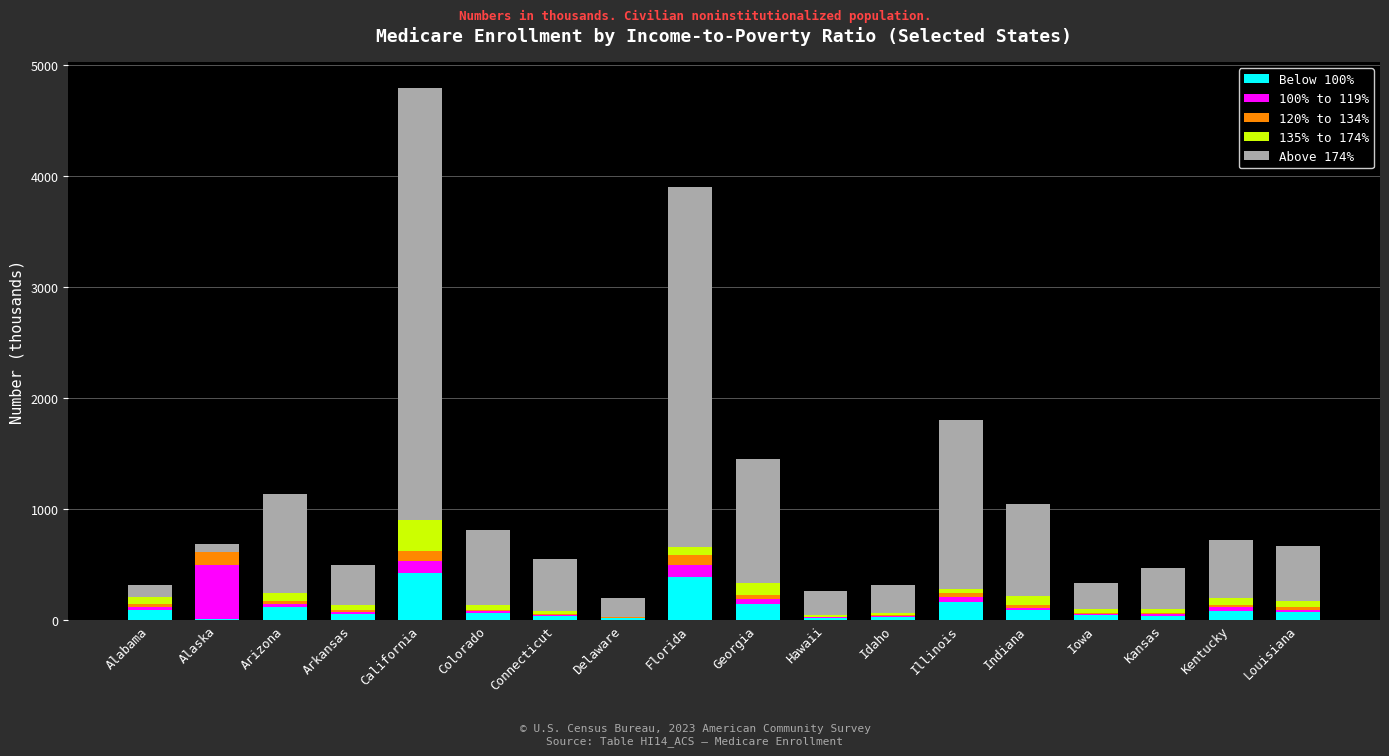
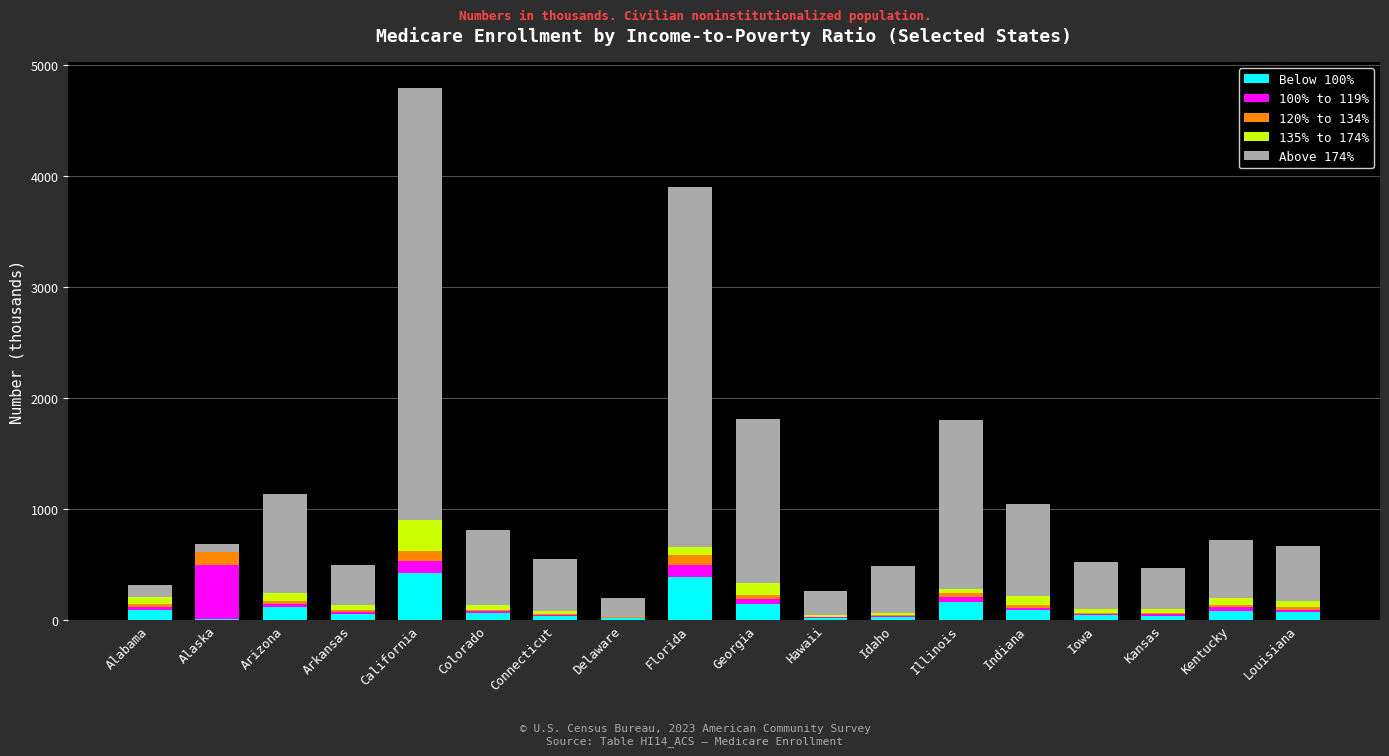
  {
    "100% to 119%": {
      "Alabama": 30,
      "Alaska": 490,
      "Arizona": 30,
      "California": 110,
      "Florida": 110,
      "Georgia": 50,
      "Illinois": 50,
      "Indiana": 30,
      "Kentucky": 30,
      "Louisiana": 20
    },
    "120% to 134%": {
      "Alabama": 20,
      "Alaska": 120,
      "Arizona": 30,
      "California": 90,
      "Florida": 90,
      "Georgia": 40,
      "Illinois": 30,
      "Indiana": 30,
      "Kentucky": 20
    },
    "135% to 174%": {
      "Alabama": 70,
      "Arizona": 80,
      "Arkansas": 40,
      "California": 280,
      "Colorado": 40,
      "Connecticut": 30,
      "Florida": 70,
      "Georgia": 110,
      "Illinois": 40,
      "Indiana": 80,
      "Iowa": 40,
      "Kansas": 40,
      "Kentucky": 60,
      "Louisiana": 60
    },
    "Above 174%": {
      "Alabama": 110,
      "Alaska": 70,
      "Arizona": 890,
      "Arkansas": 360,
      "California": 3890,
      "Colorado": 680,
      "Connecticut": 470,
      "Delaware": 170,
      "Florida": 3240,
-     "Georgia": 1110,
+     "Georgia": 1480,
      "Hawaii": 220,
-     "Idaho": 250,
+     "Idaho": 420,
      "Illinois": 1520,
      "Indiana": 820,
-     "Iowa": 230,
+     "Iowa": 420,
      "Kansas": 370,
      "Kentucky": 530,
      "Louisiana": 490
    }
  }
